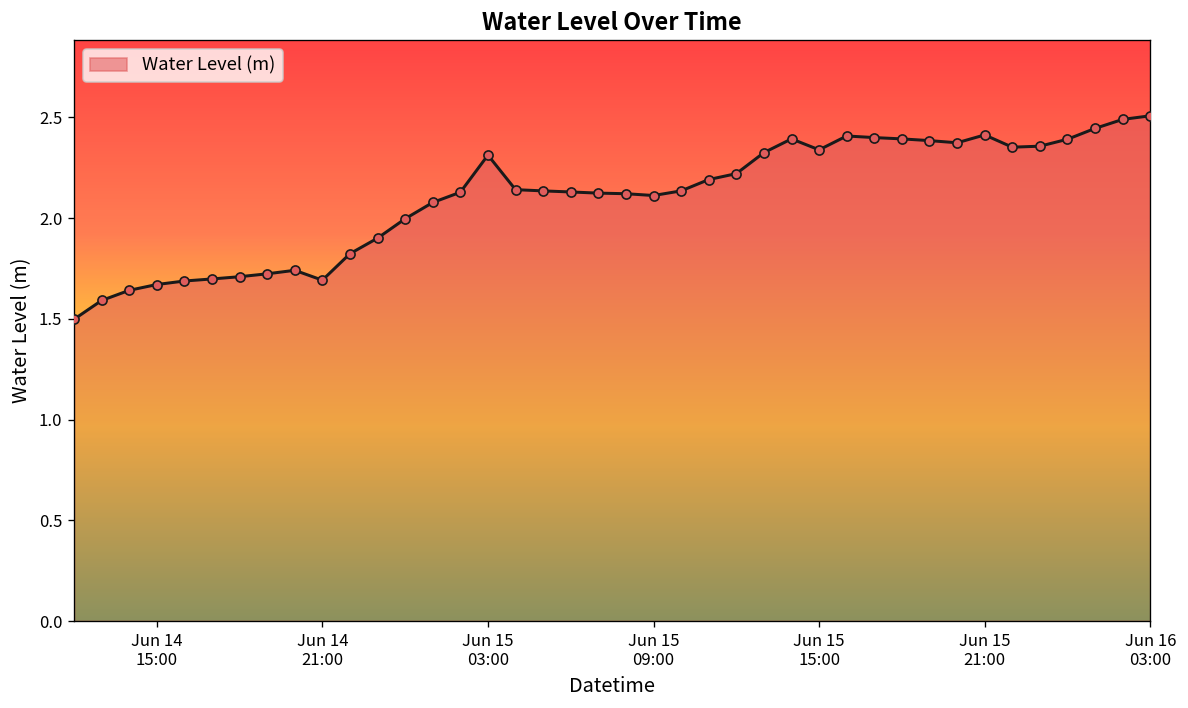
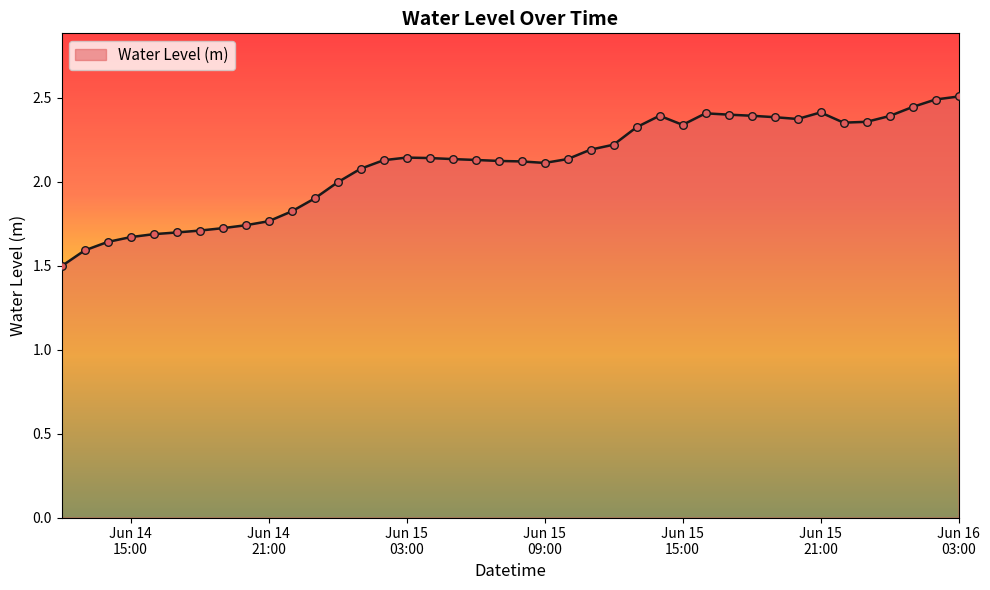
  {
    "Jun 14 15:00": 1.67,
-   "Jun 14 21:00": 1.69,
-   "Jun 15 03:00": 2.31,
+   "Jun 14 21:00": 1.77,
+   "Jun 15 03:00": 2.14,
    "Jun 15 09:00": 2.11,
    "Jun 15 15:00": 2.34,
    "Jun 15 21:00": 2.41,
    "Jun 16 03:00": 2.51
  }
